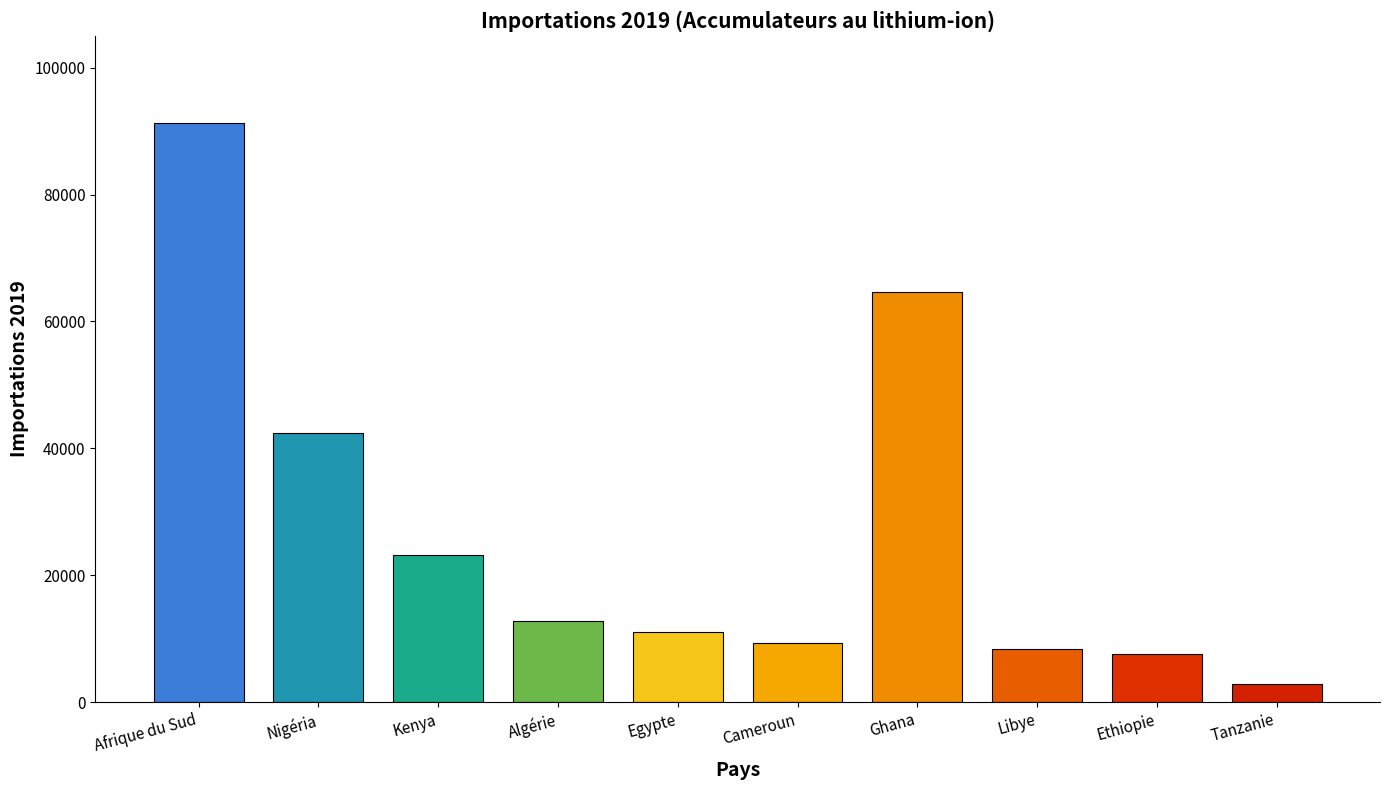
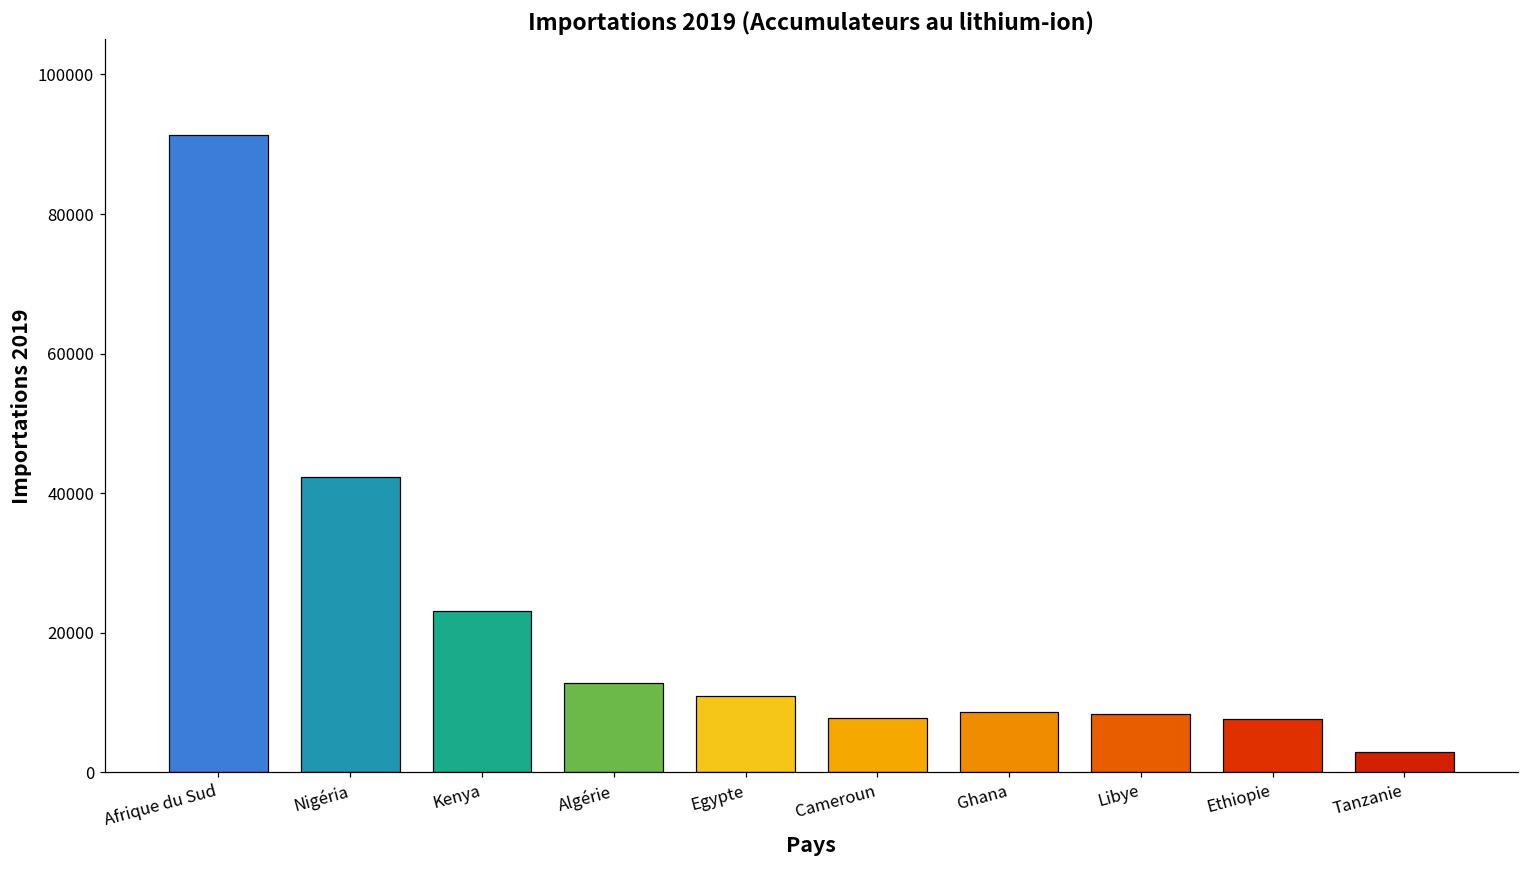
  {
    "Afrique du Sud": 91000,
    "Nigéria": 42000,
    "Kenya": 23000,
    "Algérie": 13000,
    "Egypte": 11000,
-   "Cameroun": 9000,
-   "Ghana": 65000,
+   "Cameroun": 8000,
+   "Ghana": 9000,
    "Libye": 8000,
    "Ethiopie": 8000,
    "Tanzanie": 3000
  }
